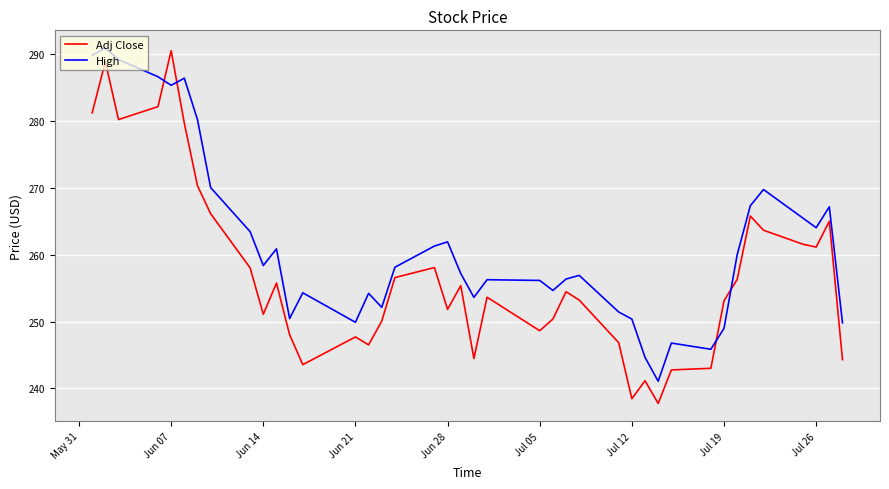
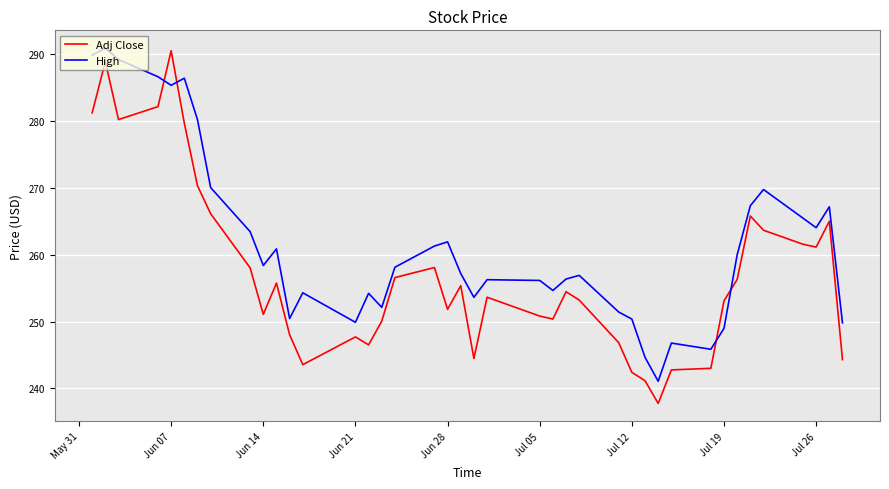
  {
    "Adj Close": {
      "Jun 07": 291,
      "Jun 14": 251,
      "Jun 21": 248,
      "Jun 28": 252,
-     "Jul 05": 249,
-     "Jul 12": 238,
+     "Jul 05": 251,
+     "Jul 12": 242,
      "Jul 19": 253,
      "Jul 26": 261
    },
    "High": {
      "Jun 07": 285,
      "Jun 14": 258,
      "Jun 21": 250,
      "Jun 28": 262,
      "Jul 05": 256,
      "Jul 12": 250,
      "Jul 19": 249,
      "Jul 26": 264
    }
  }
